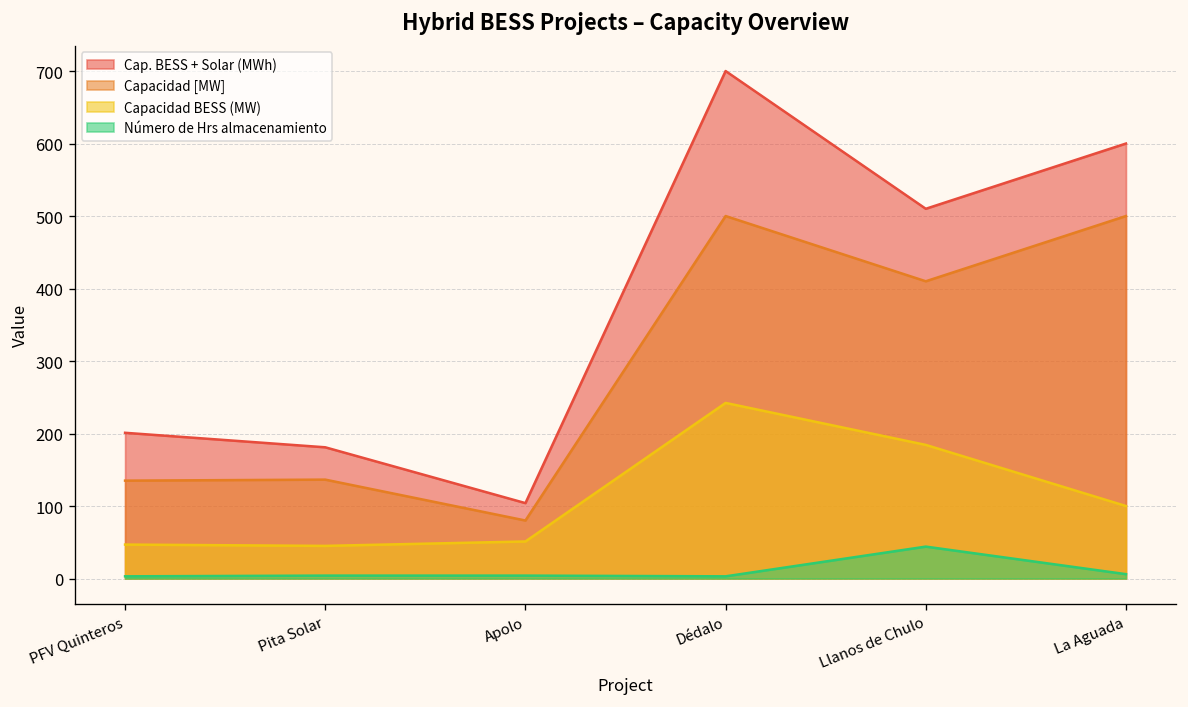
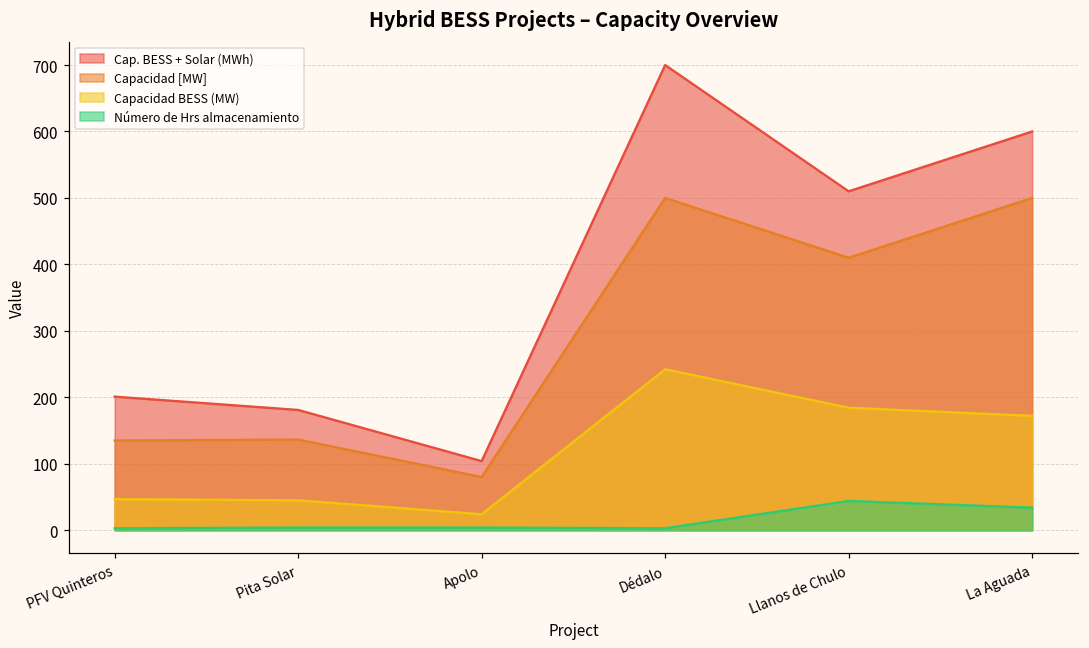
  {
    "Capacidad BESS (MW)": {
      "PFV Quinteros": 50,
      "Pita Solar": 50,
-     "Apolo": 50,
+     "Apolo": 20,
      "Dédalo": 240,
      "Llanos de Chulo": 180,
-     "La Aguada": 100
+     "La Aguada": 170
    },
    "Número de Hrs almacenamiento": {
      "PFV Quinteros": 0,
      "Pita Solar": 0,
      "Apolo": 0,
      "Dédalo": 0,
      "Llanos de Chulo": 40,
-     "La Aguada": 10
+     "La Aguada": 30
    }
  }
